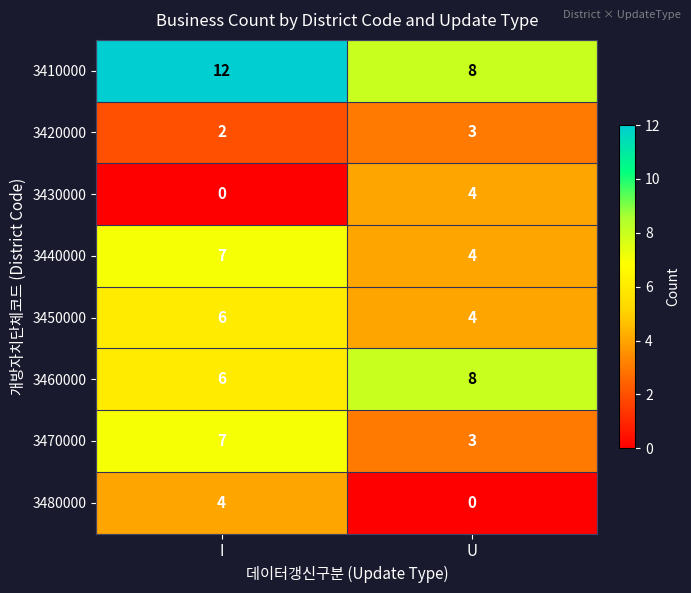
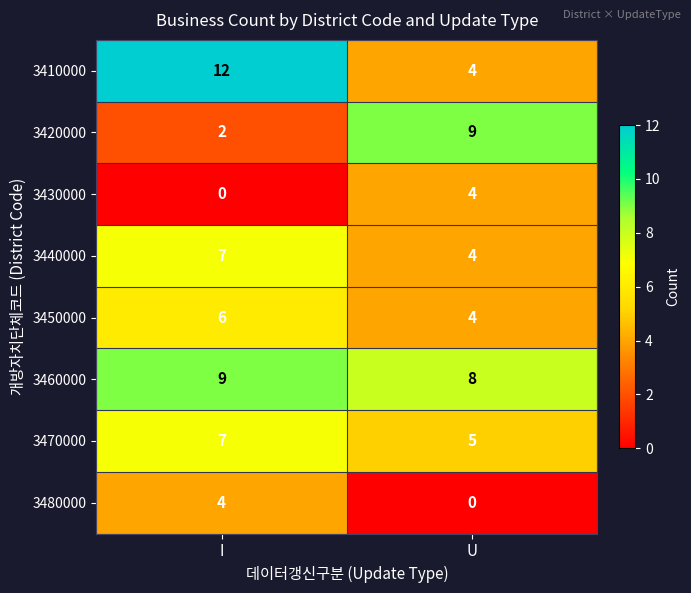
  {
    "3410000": {
      "I": 12,
-     "U": 8
+     "U": 4
    },
    "3420000": {
      "I": 2,
-     "U": 3
+     "U": 9
    },
    "3430000": {
      "I": 0,
      "U": 4
    },
    "3440000": {
      "I": 7,
      "U": 4
    },
    "3450000": {
      "I": 6,
      "U": 4
    },
    "3460000": {
-     "I": 6,
+     "I": 9,
      "U": 8
    },
    "3470000": {
      "I": 7,
-     "U": 3
+     "U": 5
    },
    "3480000": {
      "I": 4,
      "U": 0
    }
  }
